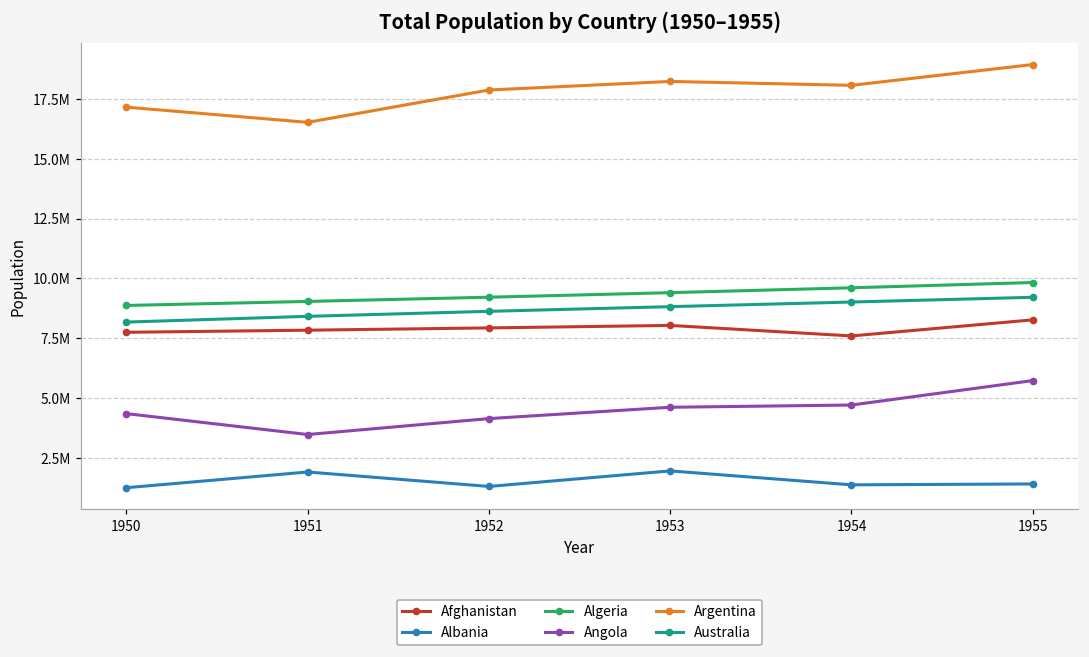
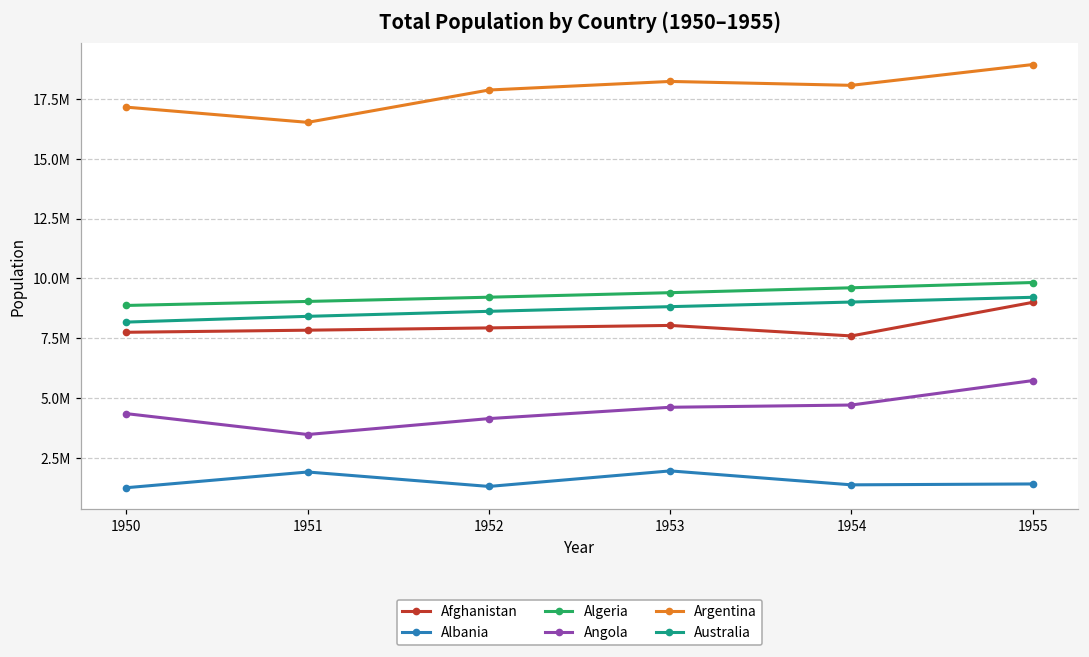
  {
    "Afghanistan": {
      "1950": 7800000,
      "1951": 7800000,
      "1952": 7900000,
      "1953": 8000000,
      "1954": 7600000,
-     "1955": 8300000
+     "1955": 9000000
    },
    "Albania": {
      "1950": 1300000,
      "1951": 1900000,
      "1952": 1300000,
      "1953": 2000000,
      "1954": 1400000,
      "1955": 1400000
    },
    "Angola": {
      "1950": 4400000,
      "1951": 3500000,
      "1952": 4100000,
      "1953": 4600000,
      "1954": 4700000,
      "1955": 5700000
    },
    "Argentina": {
      "1950": 17200000,
      "1951": 16500000,
      "1952": 17900000,
      "1953": 18200000,
      "1954": 18100000,
      "1955": 18900000
    }
  }
